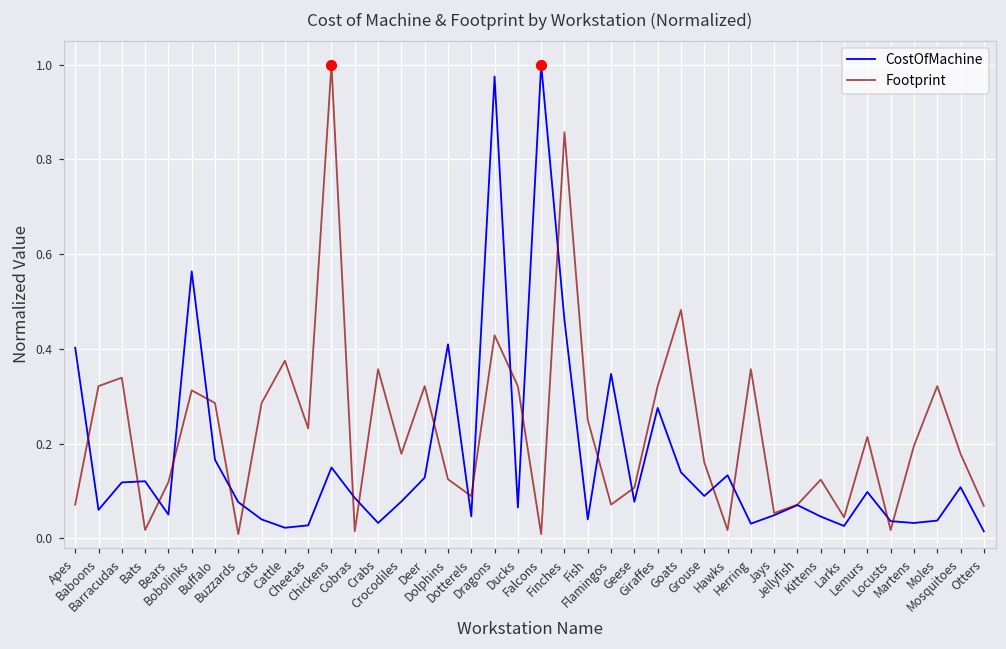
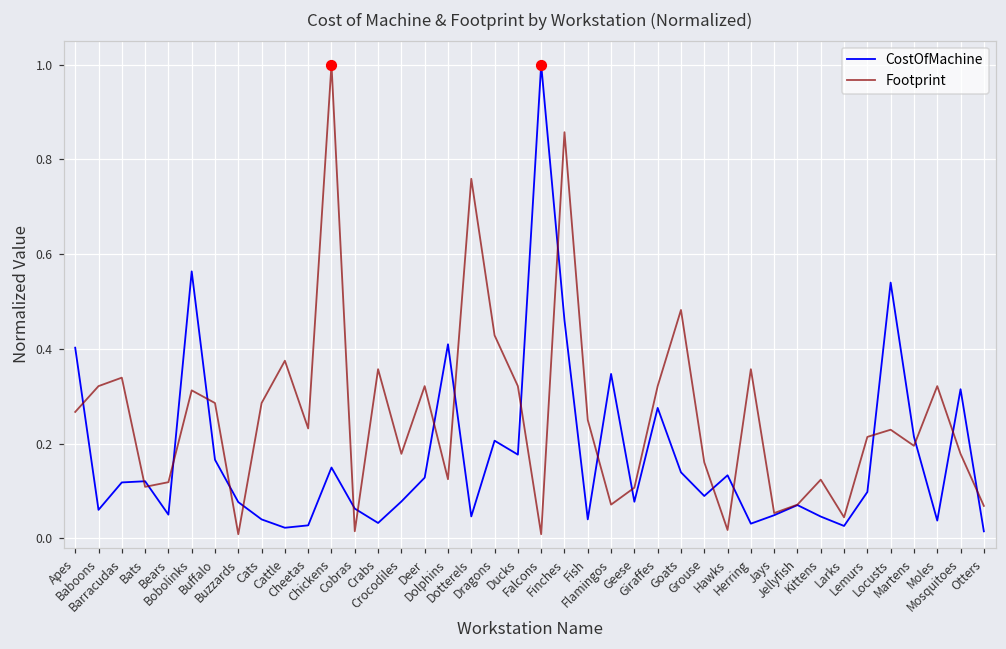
  {
    "CostOfMachine": {
      "Apes": 0.40,
      "Baboons": 0.06,
      "Barracudas": 0.12,
      "Bats": 0.12,
      "Bears": 0.05,
      "Bobolinks": 0.56,
      "Buffalo": 0.17,
      "Buzzards": 0.08,
      "Cats": 0.04,
      "Cattle": 0.02,
      "Cheetas": 0.03,
      "Chickens": 0.15,
-     "Cobras": 0.09,
+     "Cobras": 0.06,
      "Crabs": 0.03,
      "Crocodiles": 0.08,
      "Deer": 0.13,
      "Dolphins": 0.41,
      "Dotterels": 0.05,
-     "Dragons": 0.97,
-     "Ducks": 0.07,
+     "Dragons": 0.21,
+     "Ducks": 0.18,
      "Finches": 0.46,
      "Fish": 0.04,
      "Flamingos": 0.35,
      "Geese": 0.08,
      "Giraffes": 0.28,
      "Goats": 0.14,
      "Grouse": 0.09,
      "Hawks": 0.13,
      "Herring": 0.03,
      "Kittens": 0.05,
      "Larks": 0.03,
      "Lemurs": 0.10,
-     "Locusts": 0.04,
-     "Martens": 0.03,
+     "Locusts": 0.54,
+     "Martens": 0.21,
      "Moles": 0.04,
-     "Mosquitoes": 0.11,
+     "Mosquitoes": 0.31,
      "Otters": 0.02
    },
    "Footprint": {
-     "Apes": 0.07,
+     "Apes": 0.27,
      "Baboons": 0.32,
      "Barracudas": 0.34,
-     "Bats": 0.02,
+     "Bats": 0.11,
      "Bears": 0.12,
      "Bobolinks": 0.31,
      "Buffalo": 0.29,
      "Buzzards": 0.01,
      "Cats": 0.29,
      "Cattle": 0.38,
      "Cheetas": 0.23,
      "Cobras": 0.02,
      "Crabs": 0.36,
      "Crocodiles": 0.18,
      "Deer": 0.32,
      "Dolphins": 0.13,
-     "Dotterels": 0.09,
+     "Dotterels": 0.76,
      "Dragons": 0.43,
      "Ducks": 0.32,
      "Falcons": 0.01,
      "Finches": 0.86,
      "Fish": 0.25,
      "Flamingos": 0.07,
      "Geese": 0.11,
      "Giraffes": 0.32,
      "Goats": 0.48,
      "Grouse": 0.16,
      "Hawks": 0.02,
      "Herring": 0.36,
      "Kittens": 0.12,
      "Larks": 0.04,
      "Lemurs": 0.21,
-     "Locusts": 0.02,
+     "Locusts": 0.23,
      "Martens": 0.20,
      "Moles": 0.32,
      "Mosquitoes": 0.18,
      "Otters": 0.07
    }
  }
